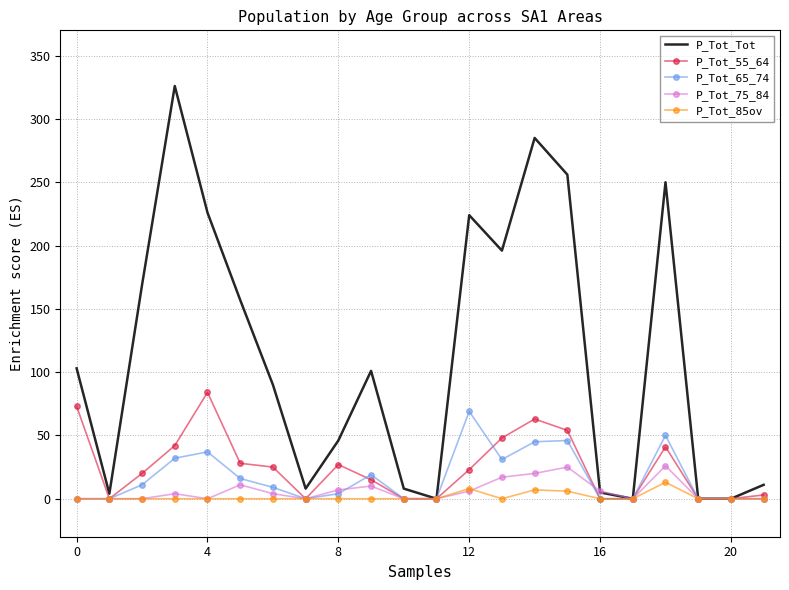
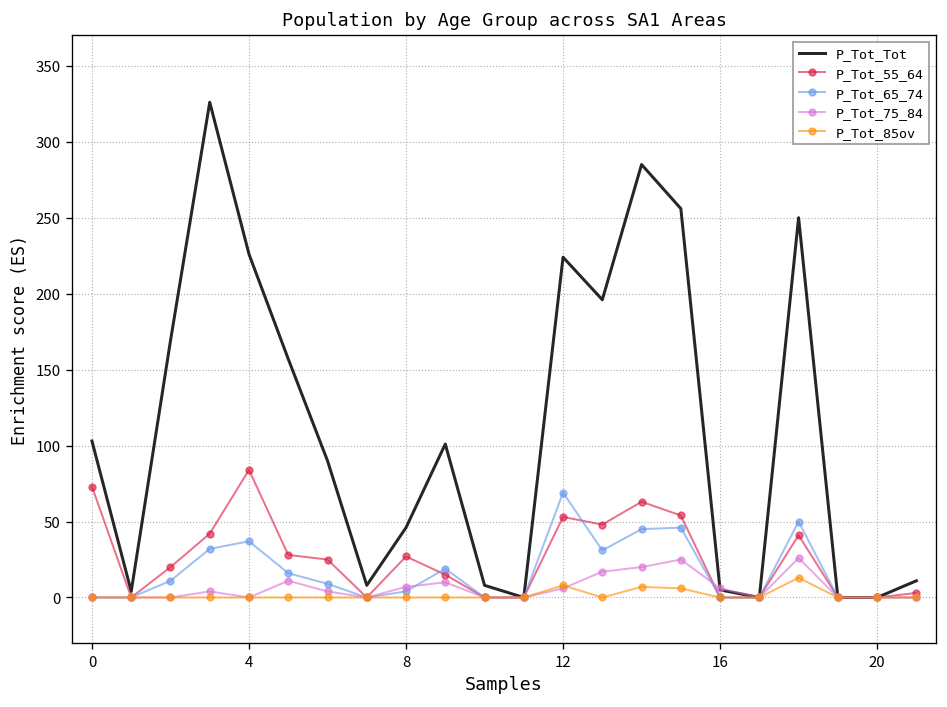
  {
    "P_Tot_Tot": {
      "0": 103,
      "4": 226,
      "8": 46,
      "12": 224
    },
    "P_Tot_55_64": {
      "0": 73,
      "4": 84,
      "8": 27,
-     "12": 23
+     "12": 53
    },
    "P_Tot_65_74": {
      "4": 37,
      "8": 4,
      "12": 69
    },
    "P_Tot_75_84": {
      "8": 7
    },
    "P_Tot_85ov": {
      "8": 0
    }
  }
